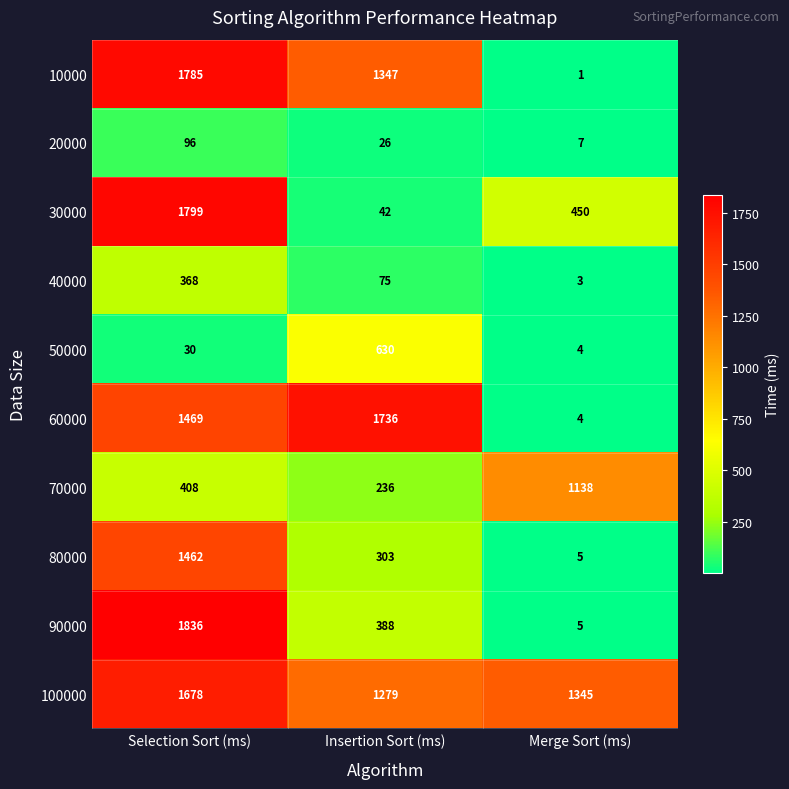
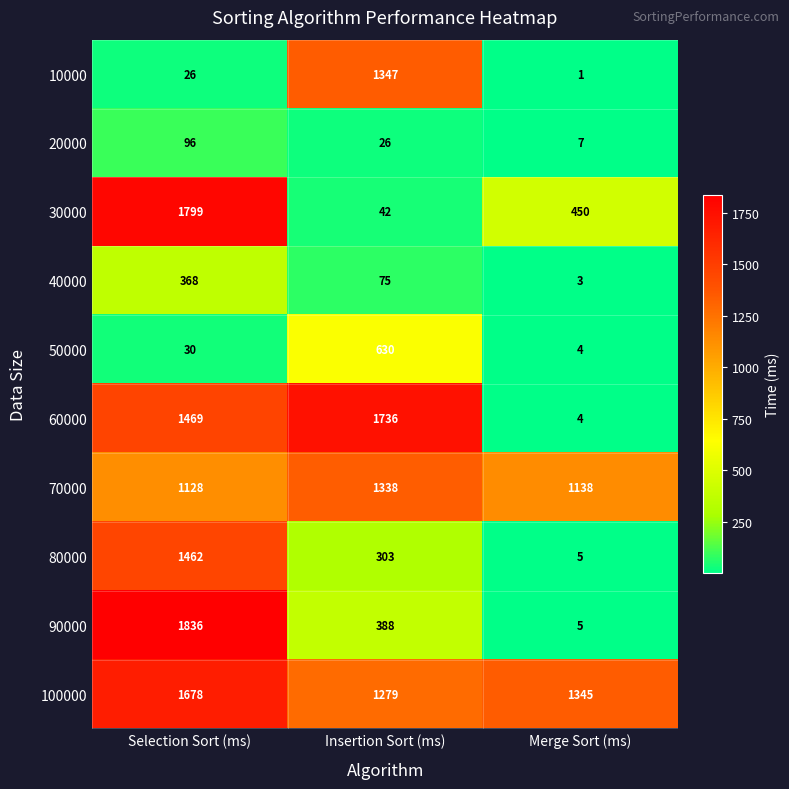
  {
    "10000": {
-     "Selection Sort (ms)": 1785,
+     "Selection Sort (ms)": 26,
      "Insertion Sort (ms)": 1347,
      "Merge Sort (ms)": 1
    },
    "20000": {
      "Selection Sort (ms)": 96,
      "Insertion Sort (ms)": 26,
      "Merge Sort (ms)": 7
    },
    "30000": {
      "Selection Sort (ms)": 1799,
      "Insertion Sort (ms)": 42,
      "Merge Sort (ms)": 450
    },
    "40000": {
      "Selection Sort (ms)": 368,
      "Insertion Sort (ms)": 75,
      "Merge Sort (ms)": 3
    },
    "50000": {
      "Selection Sort (ms)": 30,
      "Insertion Sort (ms)": 630,
      "Merge Sort (ms)": 4
    },
    "60000": {
      "Selection Sort (ms)": 1469,
      "Insertion Sort (ms)": 1736,
      "Merge Sort (ms)": 4
    },
    "70000": {
-     "Selection Sort (ms)": 408,
-     "Insertion Sort (ms)": 236,
+     "Selection Sort (ms)": 1128,
+     "Insertion Sort (ms)": 1338,
      "Merge Sort (ms)": 1138
    },
    "80000": {
      "Selection Sort (ms)": 1462,
      "Insertion Sort (ms)": 303,
      "Merge Sort (ms)": 5
    },
    "90000": {
      "Selection Sort (ms)": 1836,
      "Insertion Sort (ms)": 388,
      "Merge Sort (ms)": 5
    },
    "100000": {
      "Selection Sort (ms)": 1678,
      "Insertion Sort (ms)": 1279,
      "Merge Sort (ms)": 1345
    }
  }
